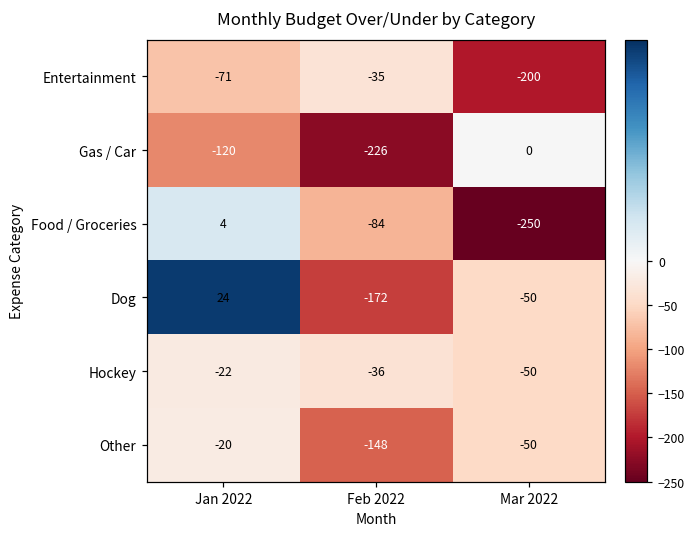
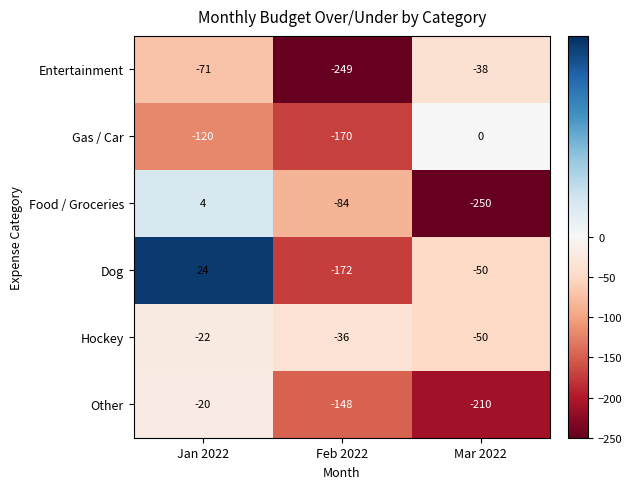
  {
    "Entertainment": {
      "Jan 2022": -71,
-     "Feb 2022": -35,
-     "Mar 2022": -200
+     "Feb 2022": -249,
+     "Mar 2022": -38
    },
    "Gas / Car": {
      "Jan 2022": -120,
-     "Feb 2022": -226,
+     "Feb 2022": -170,
      "Mar 2022": 0
    },
    "Food / Groceries": {
      "Jan 2022": 4,
      "Feb 2022": -84,
      "Mar 2022": -250
    },
    "Dog": {
      "Jan 2022": 24,
      "Feb 2022": -172,
      "Mar 2022": -50
    },
    "Hockey": {
      "Jan 2022": -22,
      "Feb 2022": -36,
      "Mar 2022": -50
    },
    "Other": {
      "Jan 2022": -20,
      "Feb 2022": -148,
-     "Mar 2022": -50
+     "Mar 2022": -210
    }
  }
